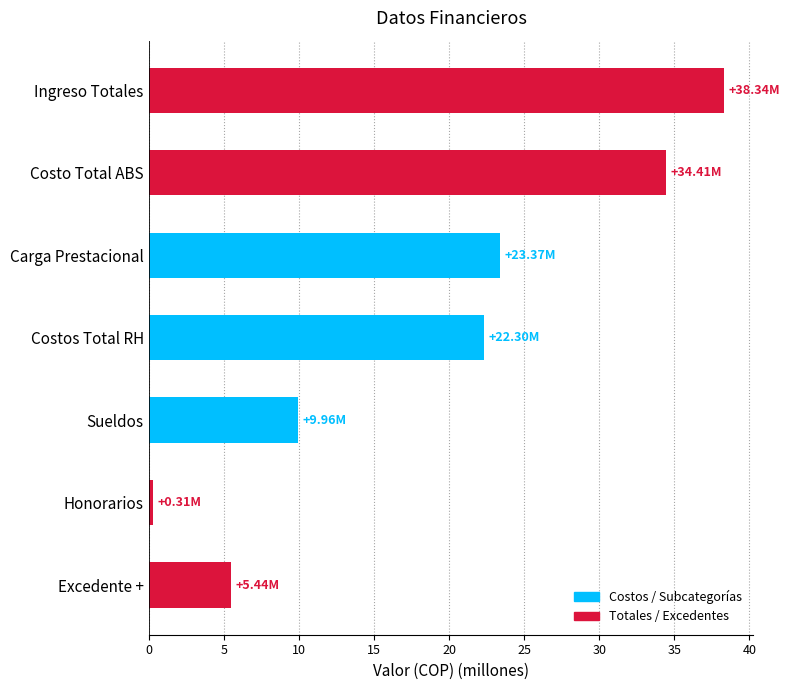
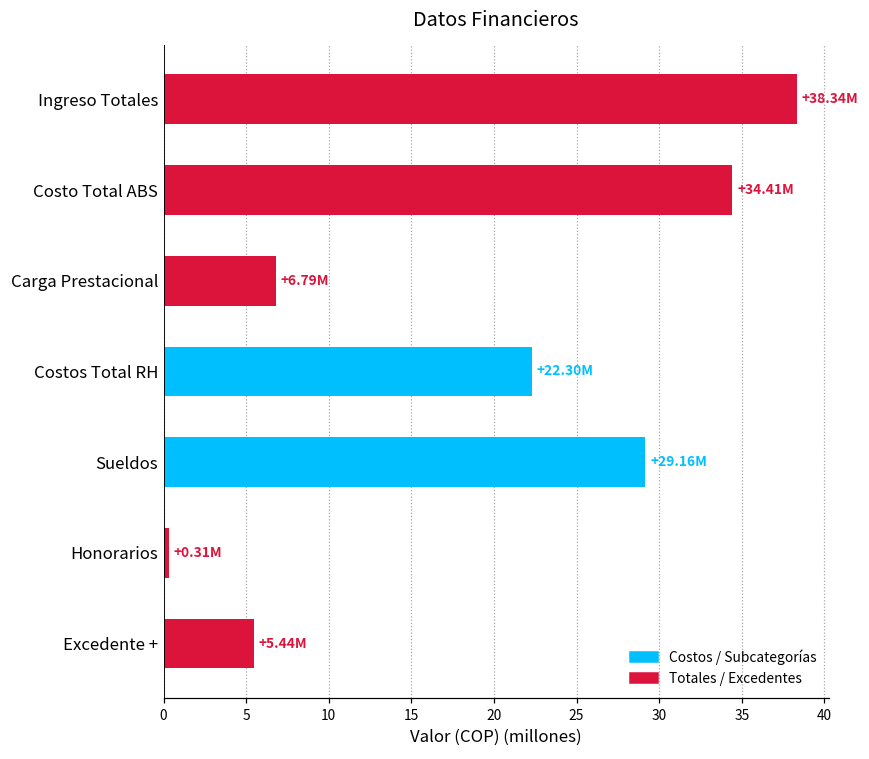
  {
    "Ingreso Totales": "+38.34M",
    "Costo Total ABS": "+34.41M",
-   "Carga Prestacional": "+23.37M",
+   "Carga Prestacional": "+6.79M",
    "Costos Total RH": "+22.30M",
-   "Sueldos": "+9.96M",
+   "Sueldos": "+29.16M",
    "Honorarios": "+0.31M",
    "Excedente +": "+5.44M"
  }
